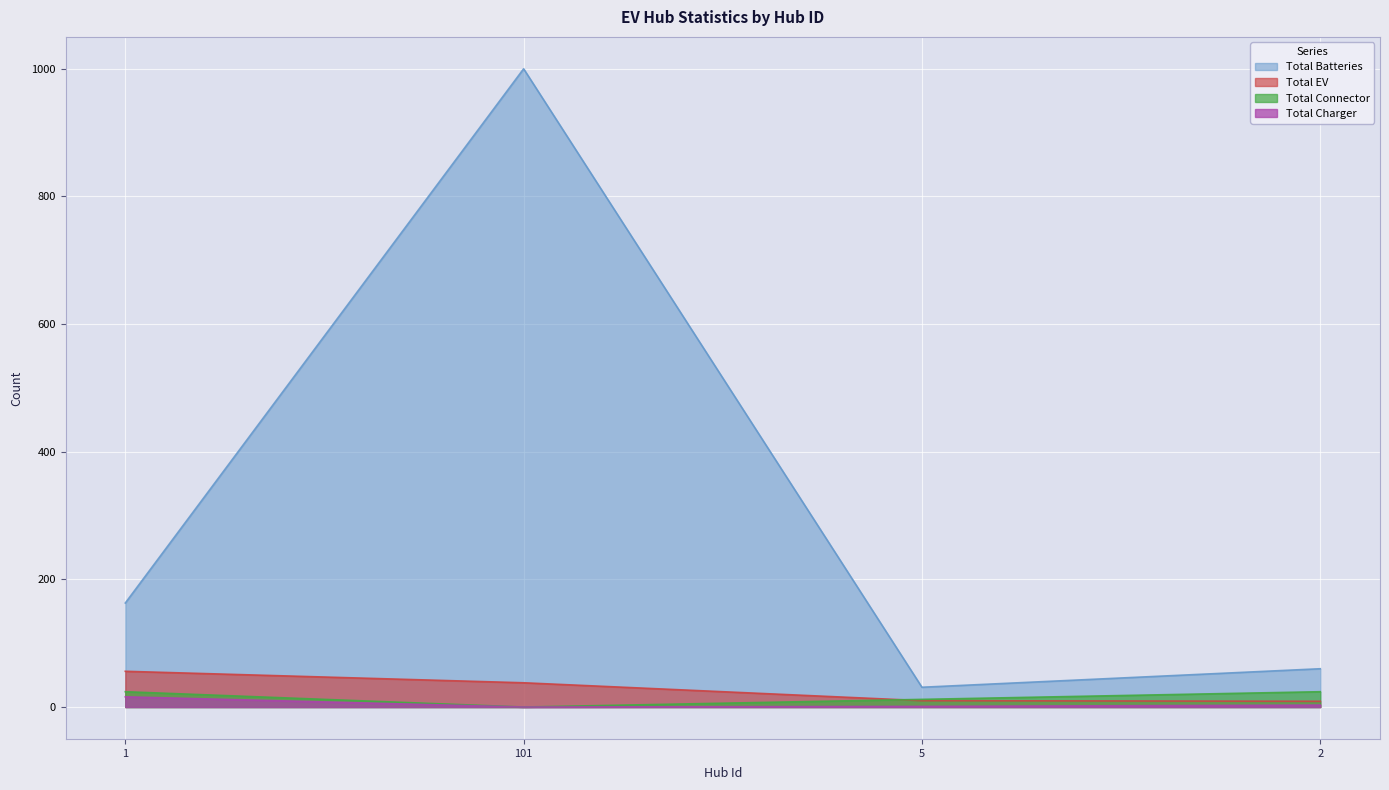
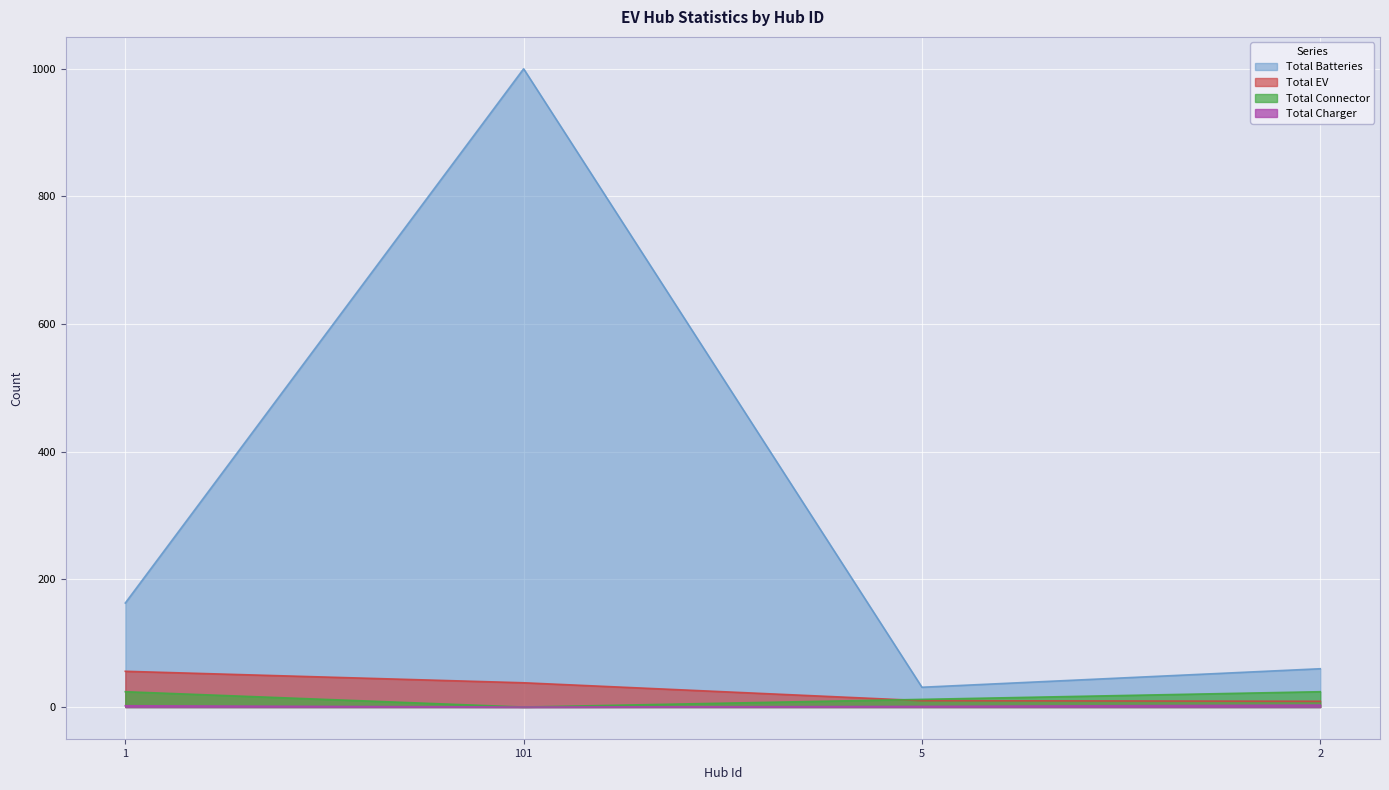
  {
    "Total Batteries": {
      "1": 160,
      "101": 1000,
      "5": 30,
      "2": 60
    },
    "Total EV": {
      "1": 60,
      "101": 40,
      "2": 10
    },
    "Total Connector": {
      "1": 20,
      "2": 20
    },
    "Total Charger": {
-     "1": 20,
+     "1": 0,
      "5": 0,
      "2": 0
    }
  }
